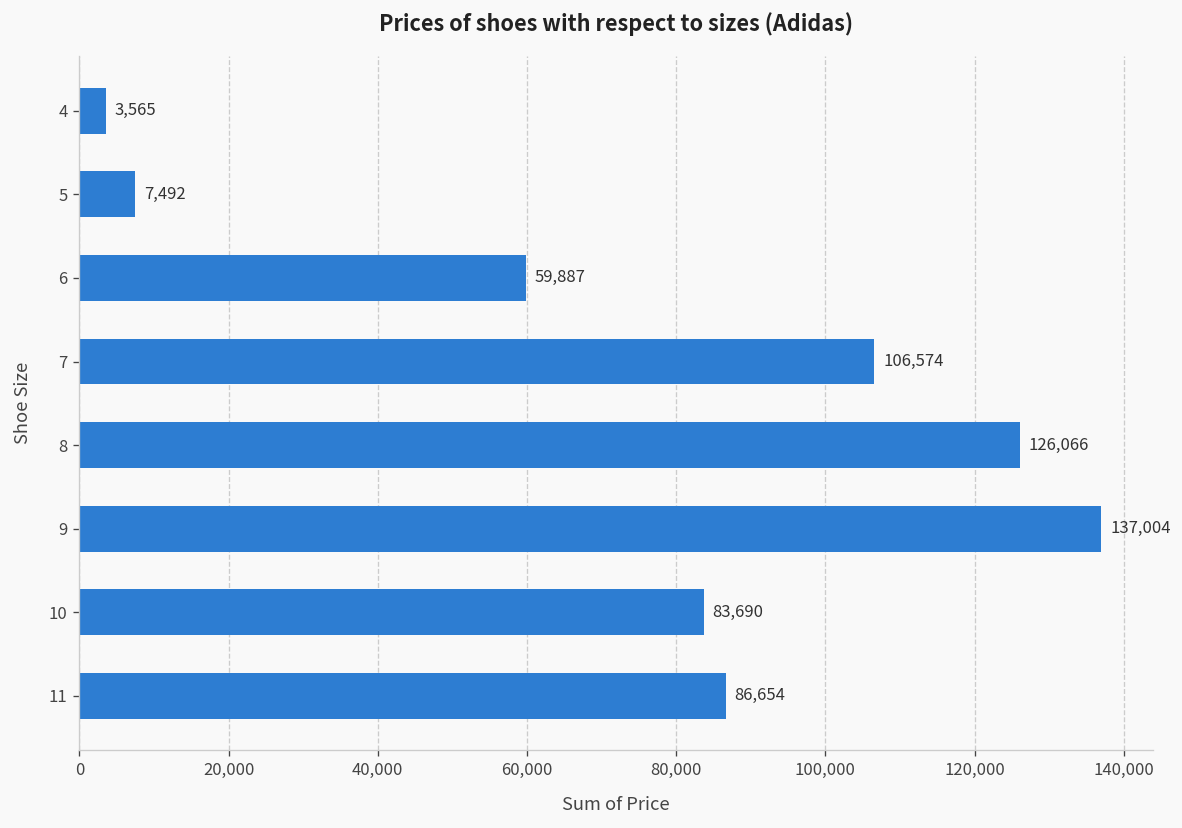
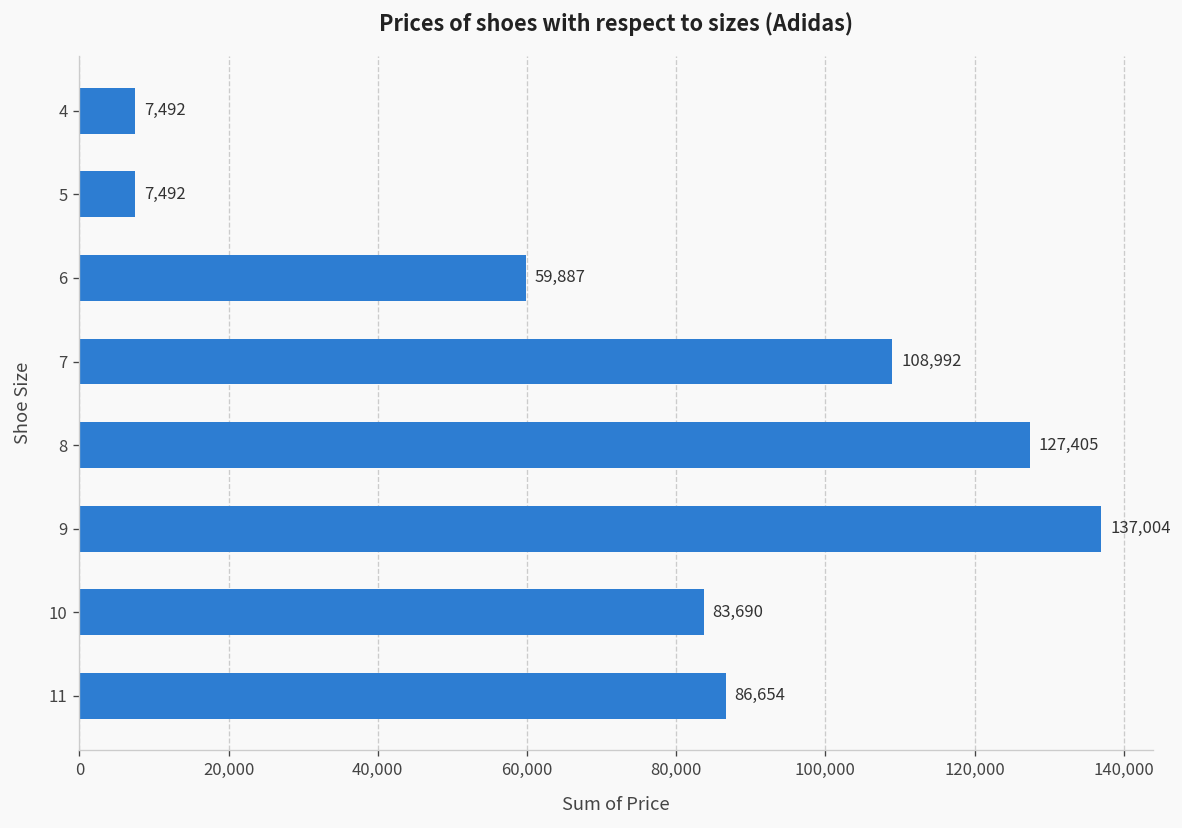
  {
-   "4": "3,565",
+   "4": "7,492",
    "5": "7,492",
    "6": "59,887",
-   "7": "106,574",
-   "8": "126,066",
+   "7": "108,992",
+   "8": "127,405",
    "9": "137,004",
    "10": "83,690",
    "11": "86,654"
  }
